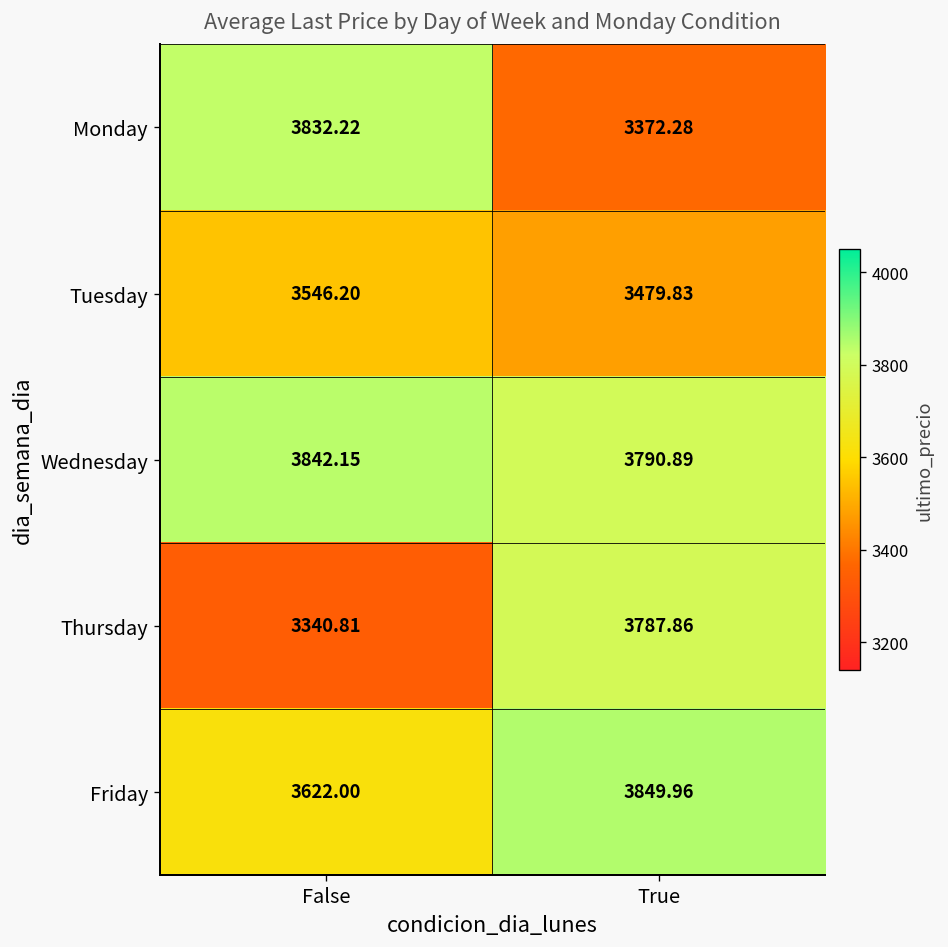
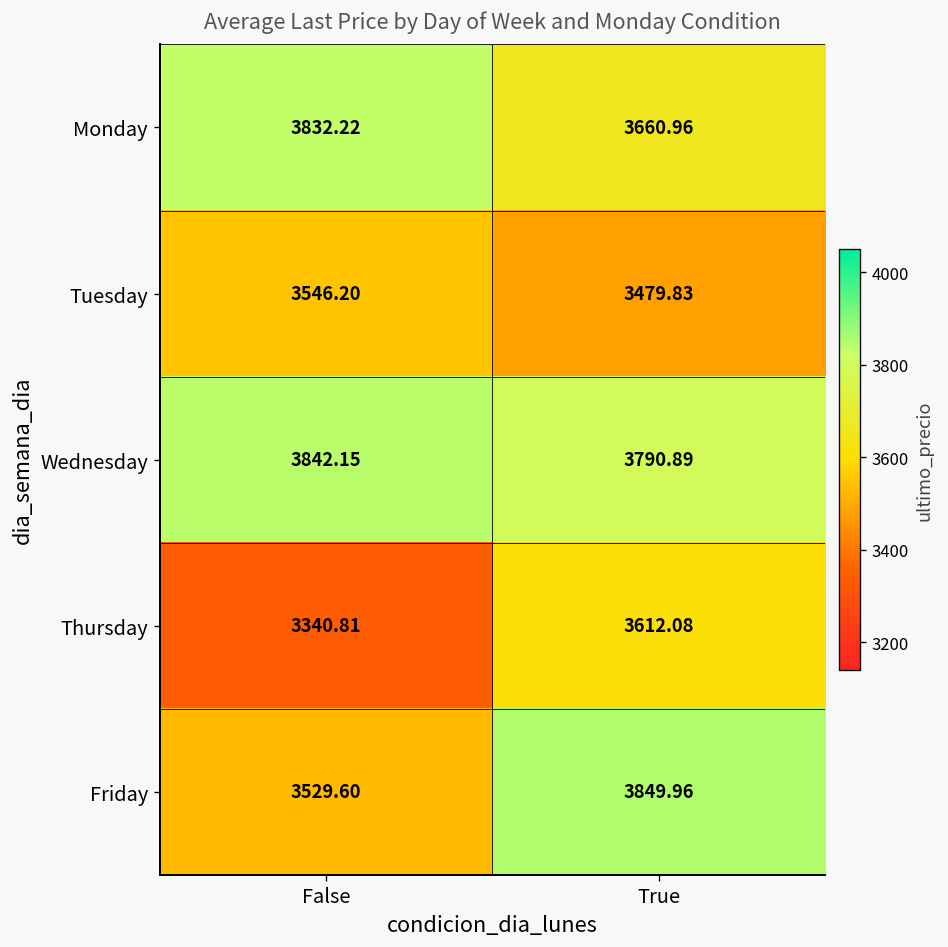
  {
    "Monday": {
      "False": 3832.22,
-     "True": 3372.28
+     "True": 3660.96
    },
    "Tuesday": {
      "False": 3546.20,
      "True": 3479.83
    },
    "Wednesday": {
      "False": 3842.15,
      "True": 3790.89
    },
    "Thursday": {
      "False": 3340.81,
-     "True": 3787.86
+     "True": 3612.08
    },
    "Friday": {
-     "False": 3622.00,
+     "False": 3529.60,
      "True": 3849.96
    }
  }
